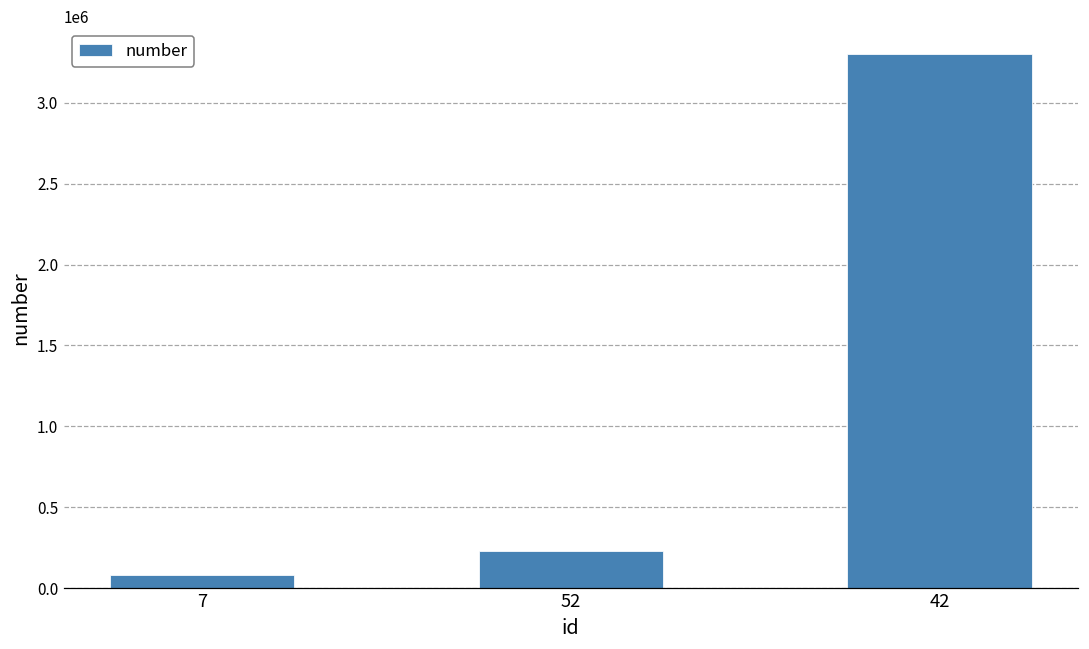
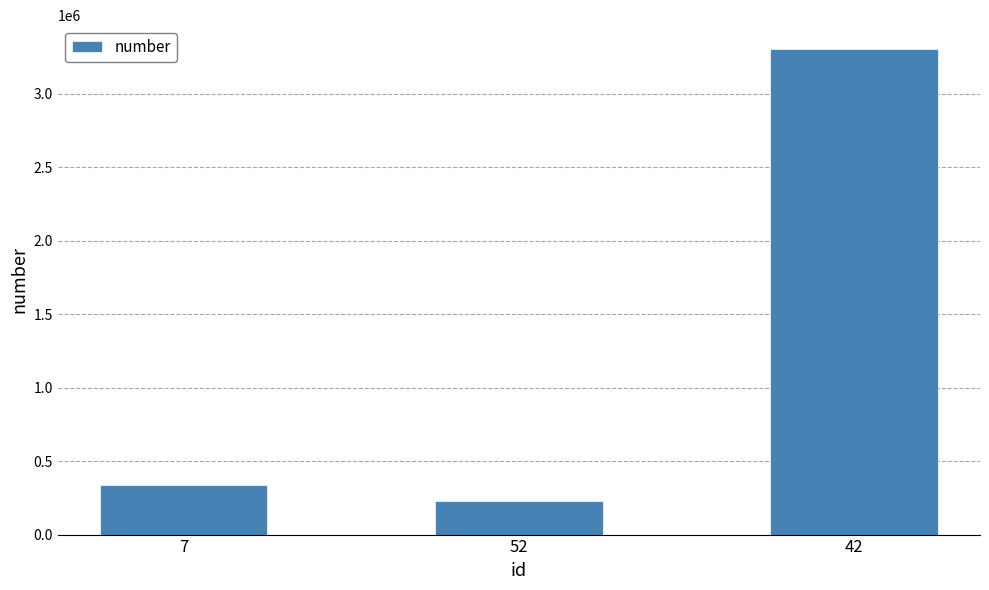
  {
-   "7": 80000,
+   "7": 330000,
    "52": 230000,
    "42": 3300000
  }
